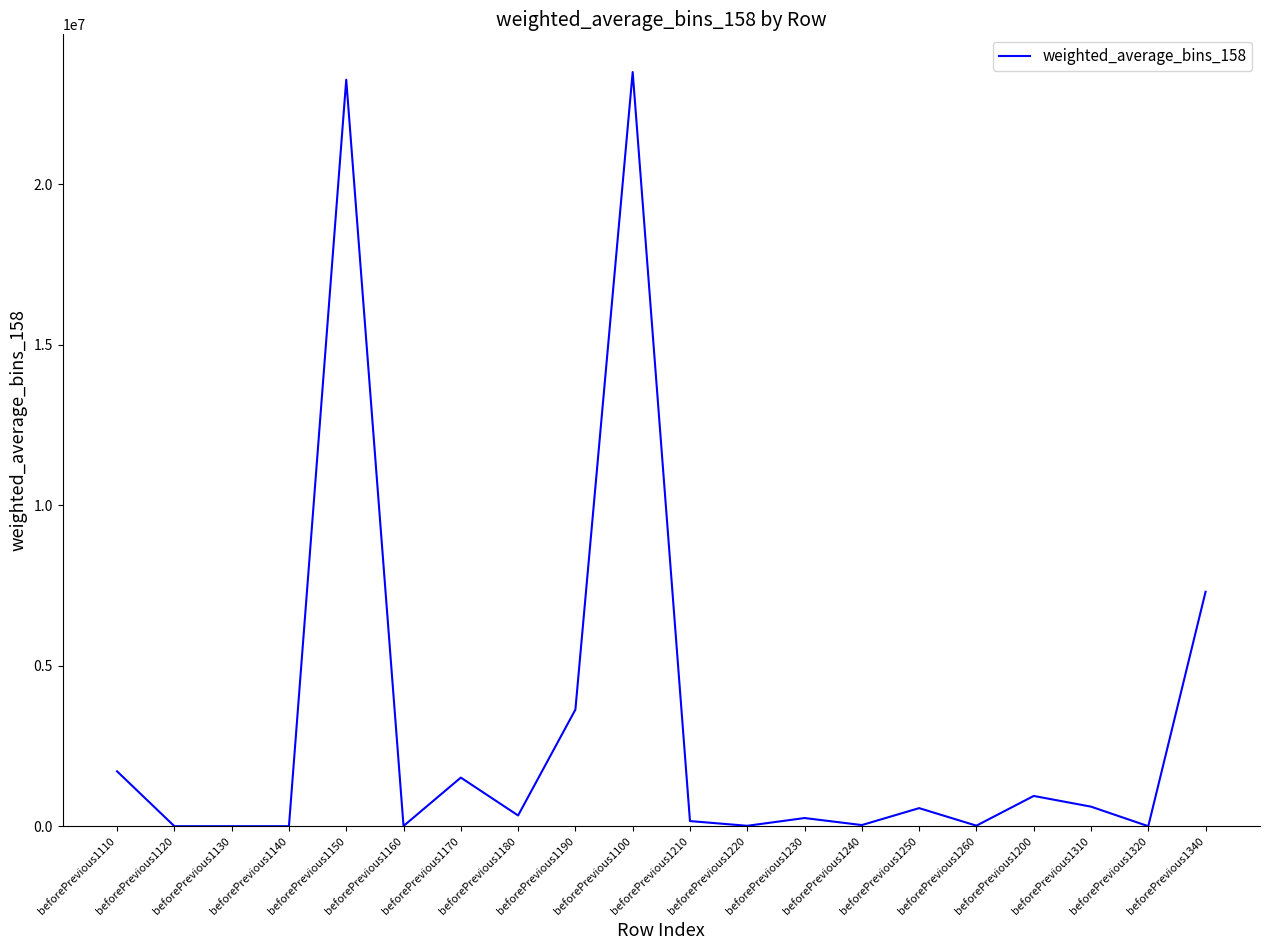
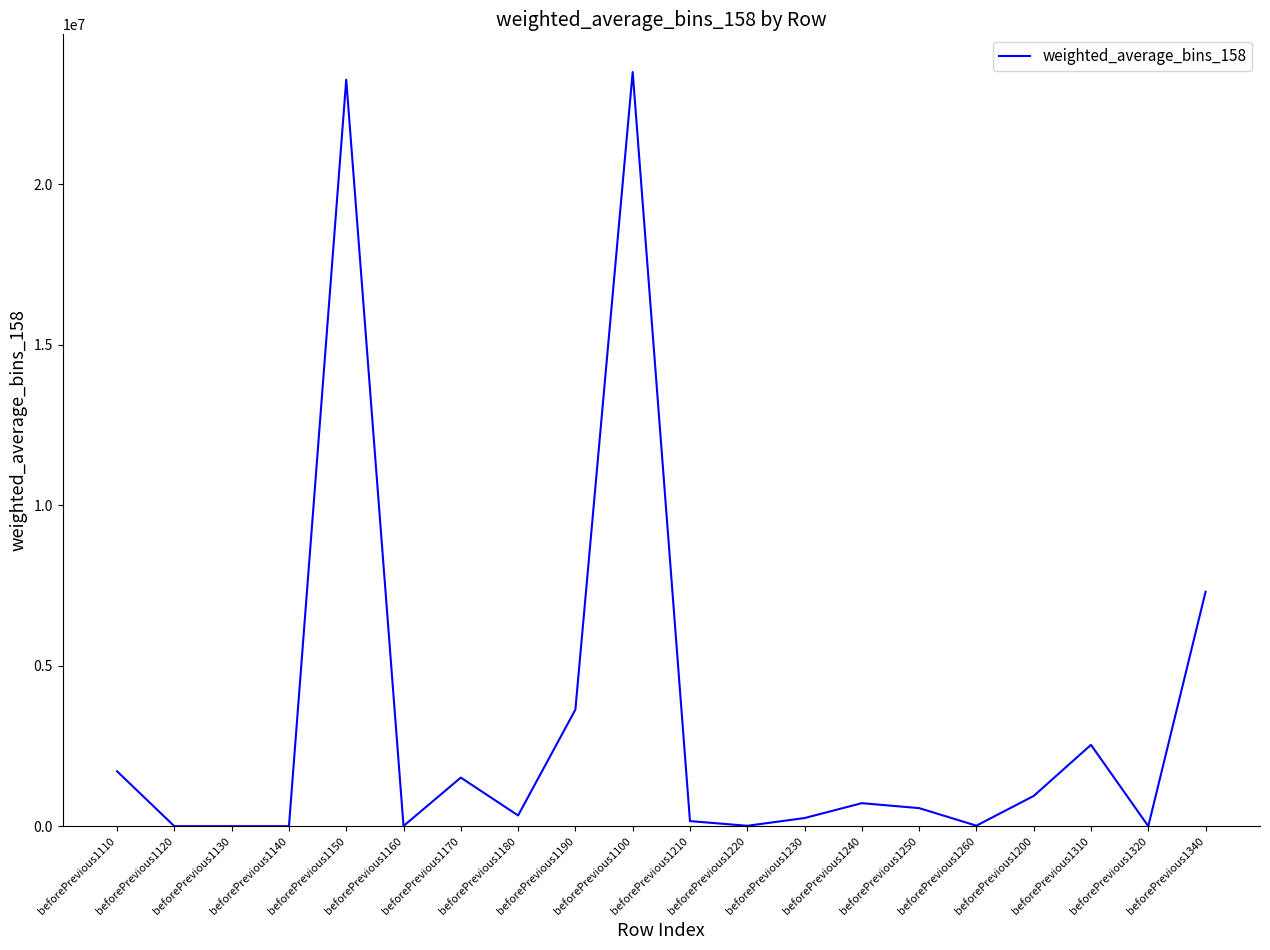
  {
    "beforePrevious1110": 1700000,
    "beforePrevious1120": 0,
    "beforePrevious1130": 0,
    "beforePrevious1140": 0,
    "beforePrevious1150": 23200000,
    "beforePrevious1160": 0,
    "beforePrevious1170": 1500000,
    "beforePrevious1180": 300000,
    "beforePrevious1190": 3600000,
    "beforePrevious1100": 23500000,
    "beforePrevious1210": 200000,
    "beforePrevious1220": 0,
    "beforePrevious1230": 300000,
-   "beforePrevious1240": 0,
+   "beforePrevious1240": 700000,
    "beforePrevious1250": 600000,
    "beforePrevious1260": 0,
    "beforePrevious1200": 900000,
-   "beforePrevious1310": 600000,
+   "beforePrevious1310": 2500000,
    "beforePrevious1320": 0,
    "beforePrevious1340": 7300000
  }
